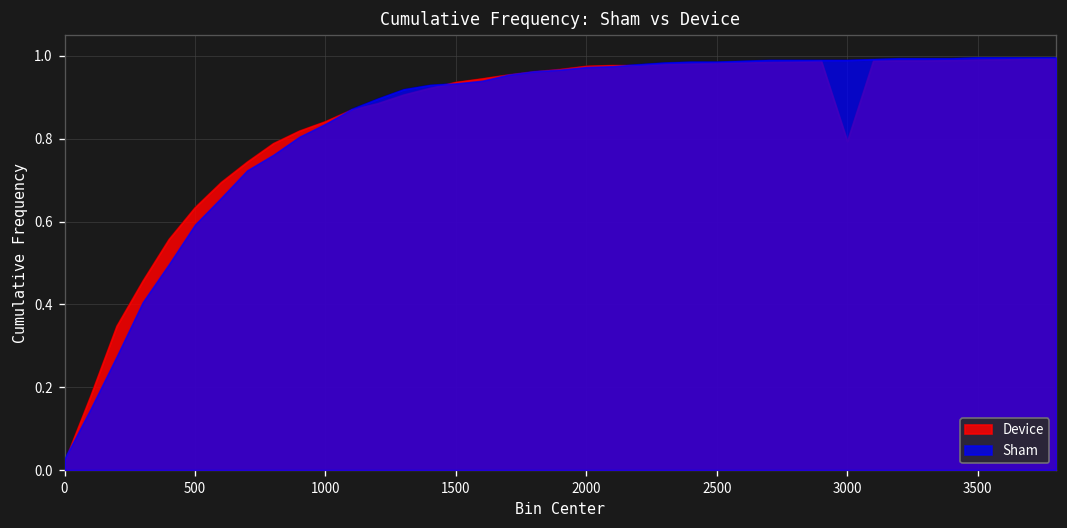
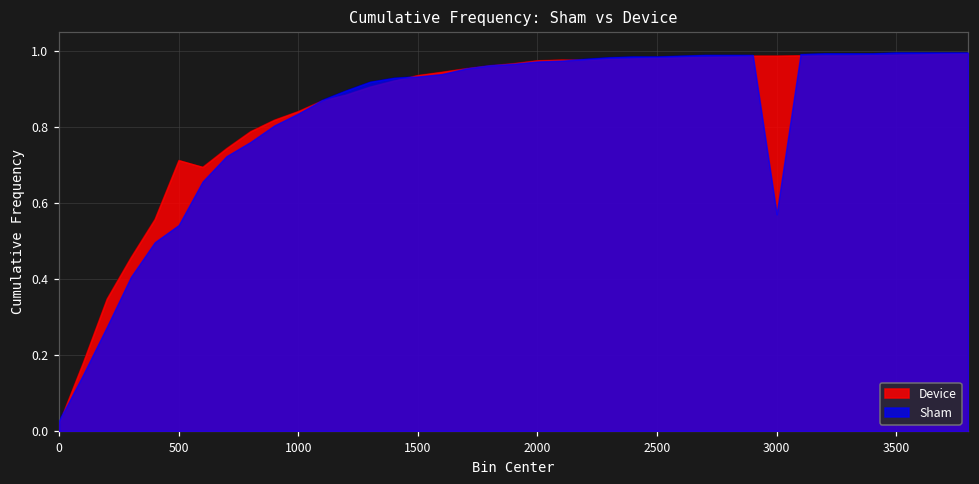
  {
    "Device": {
-     "500": 0.63,
-     "3000": 0.79
+     "500": 0.71,
+     "3000": 0.99
    },
    "Sham": {
-     "500": 0.59,
-     "3000": 0.99
+     "500": 0.54,
+     "3000": 0.57
    }
  }
